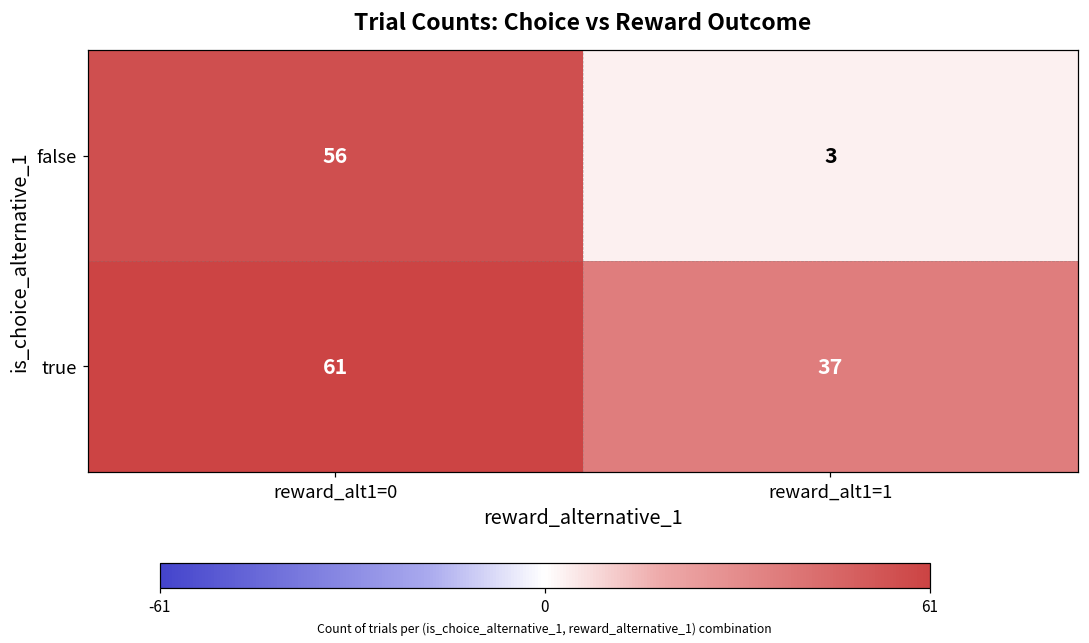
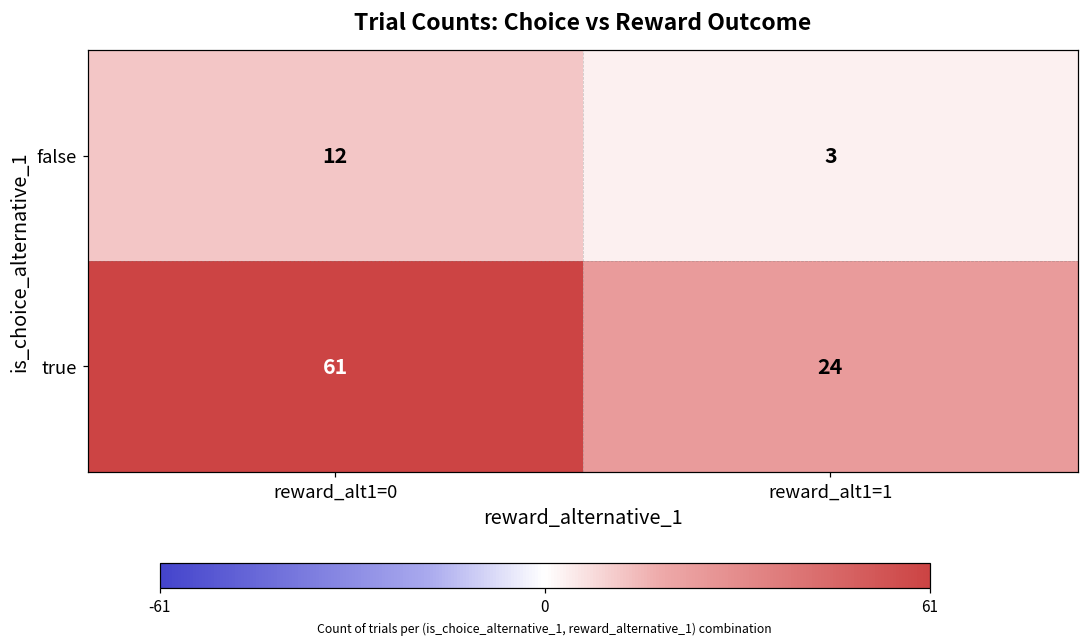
  {
    "false": {
-     "reward_alt1=0": 56,
+     "reward_alt1=0": 12,
      "reward_alt1=1": 3
    },
    "true": {
      "reward_alt1=0": 61,
-     "reward_alt1=1": 37
+     "reward_alt1=1": 24
    }
  }
